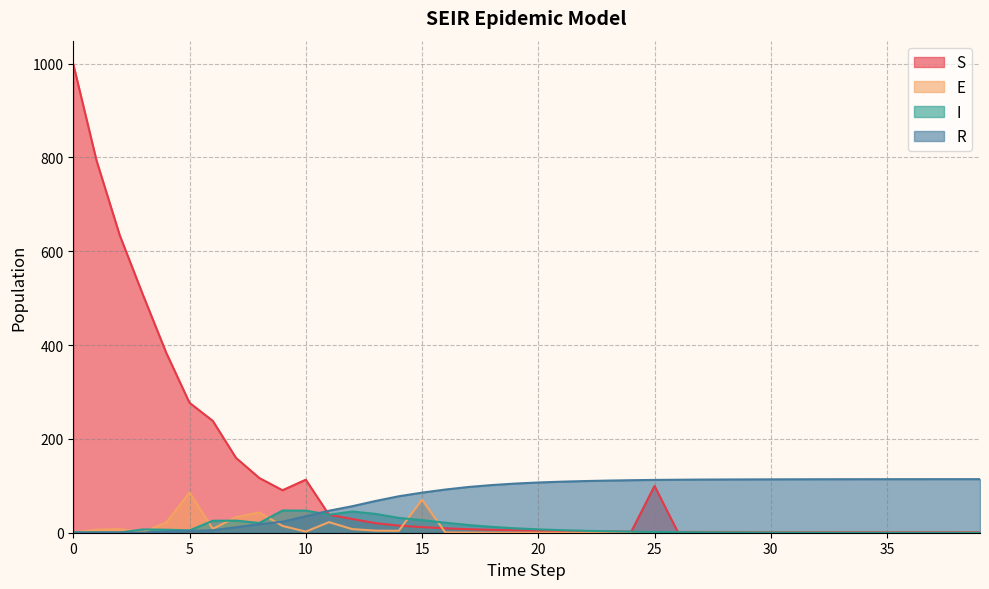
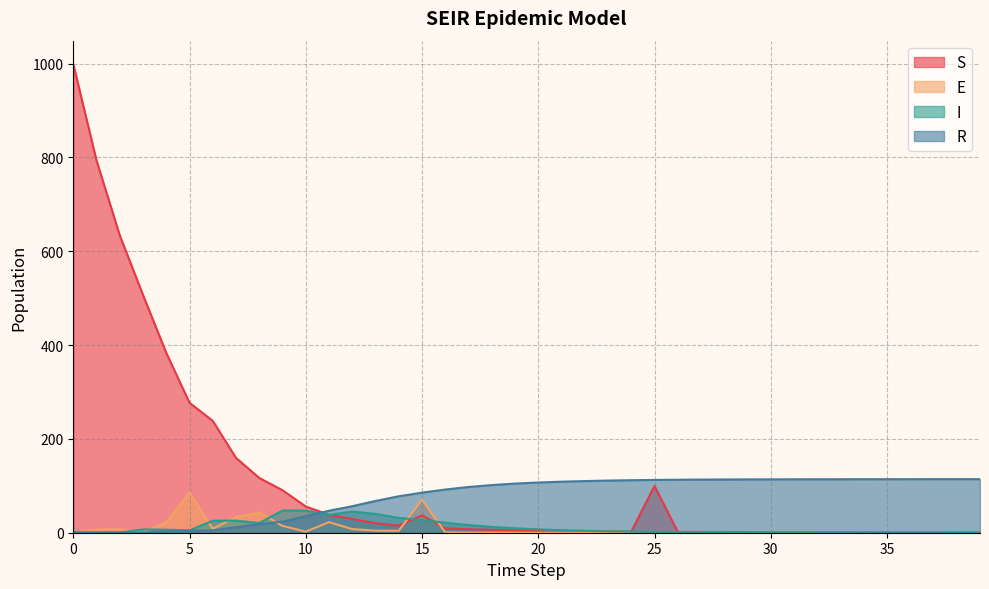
  {
    "S": {
      "0": 1000,
      "5": 280,
-     "10": 110,
-     "15": 10,
+     "10": 60,
+     "15": 40,
      "25": 100
    },
    "E": {
      "5": 90,
      "10": 0,
      "15": 70
    }
  }
